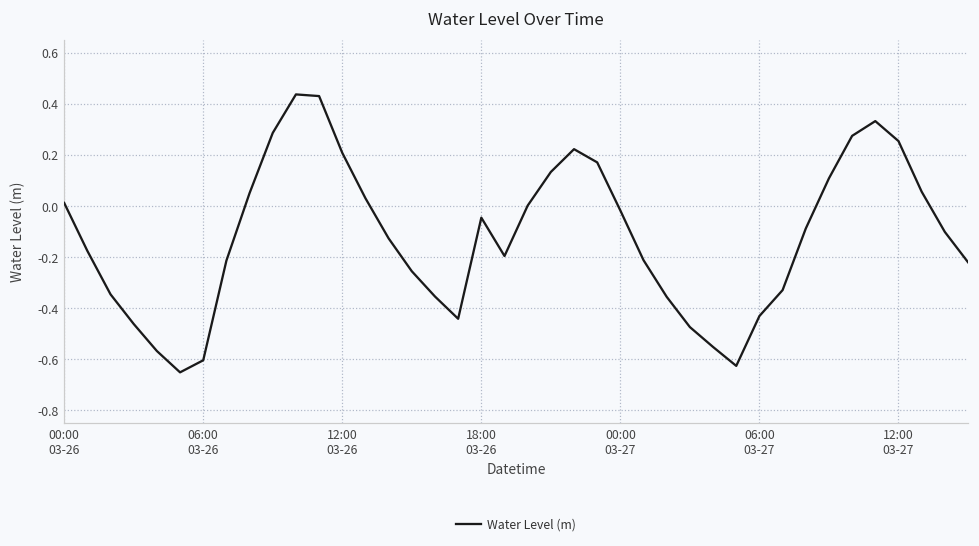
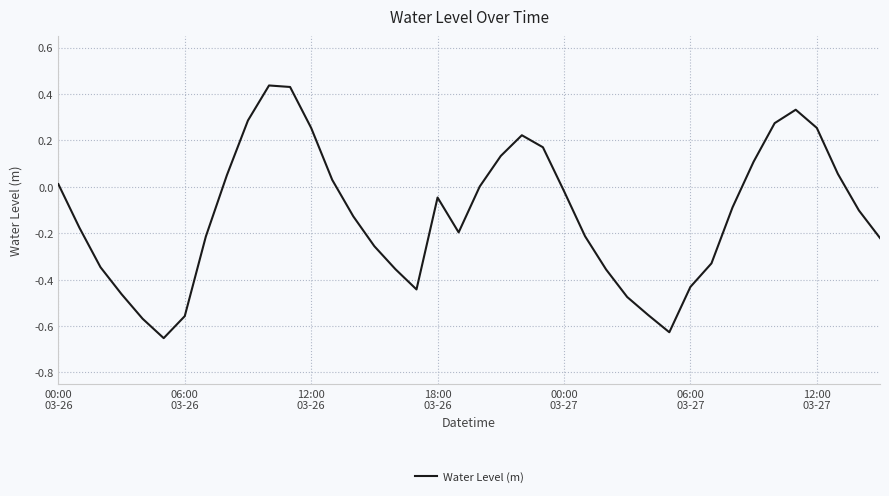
  {
    "00:00 03-26": 0.01,
-   "06:00 03-26": -0.60,
-   "12:00 03-26": 0.21,
+   "06:00 03-26": -0.56,
+   "12:00 03-26": 0.25,
    "18:00 03-26": -0.05,
    "00:00 03-27": -0.02,
    "06:00 03-27": -0.43,
    "12:00 03-27": 0.25
  }
